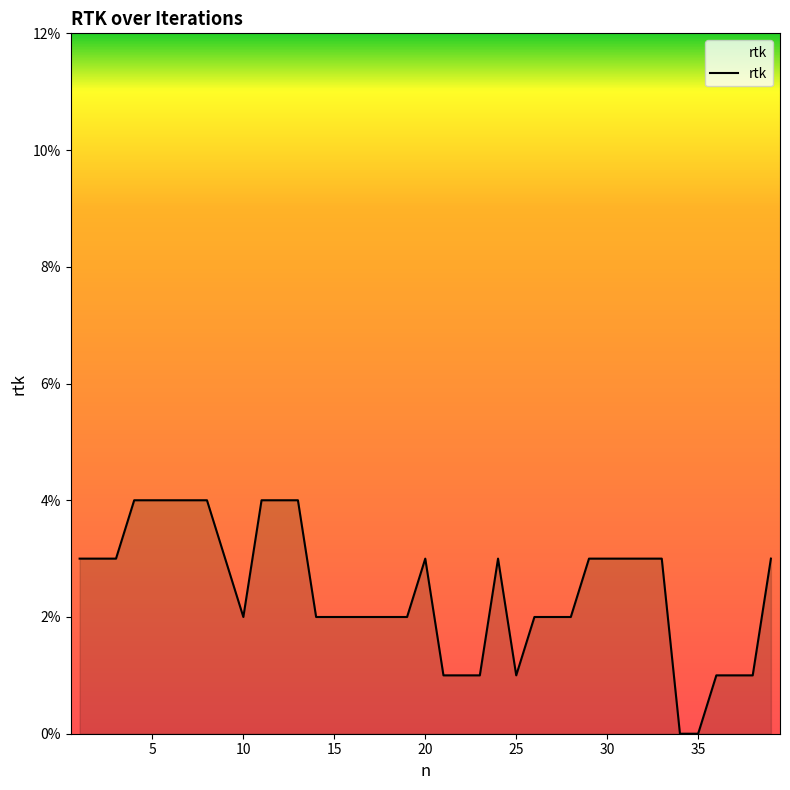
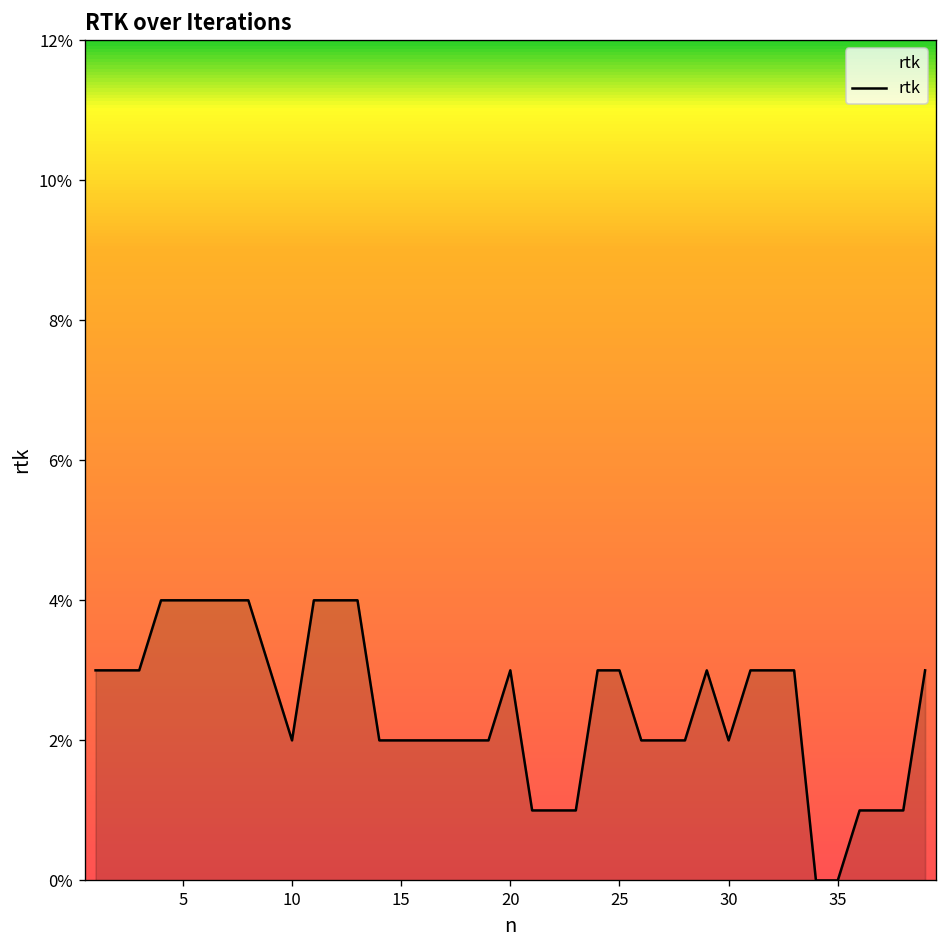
  {
    "5": "4.0%",
    "10": "2.0%",
    "15": "2.0%",
    "20": "3.0%",
-   "25": "1.0%",
-   "30": "3.0%",
+   "25": "3.0%",
+   "30": "2.0%",
    "35": "0.0%"
  }
